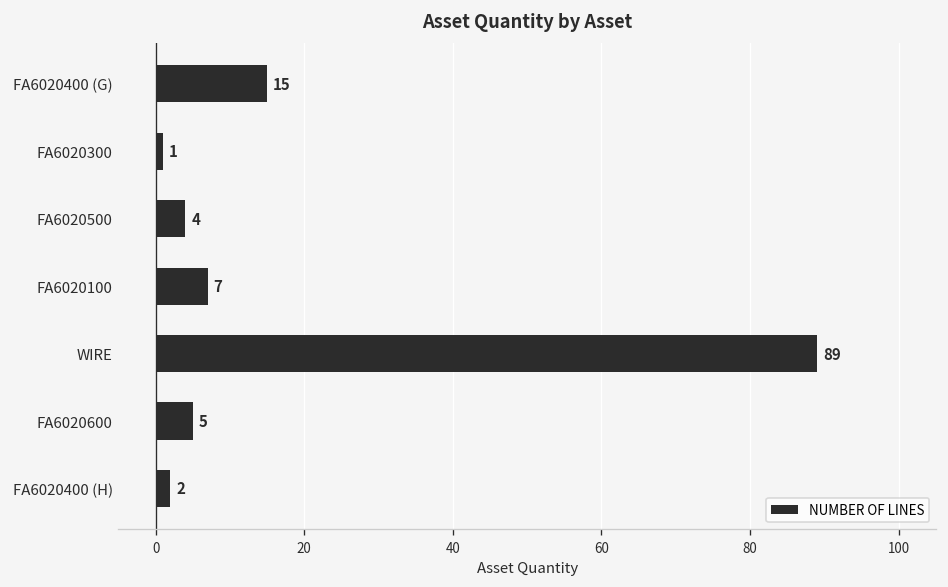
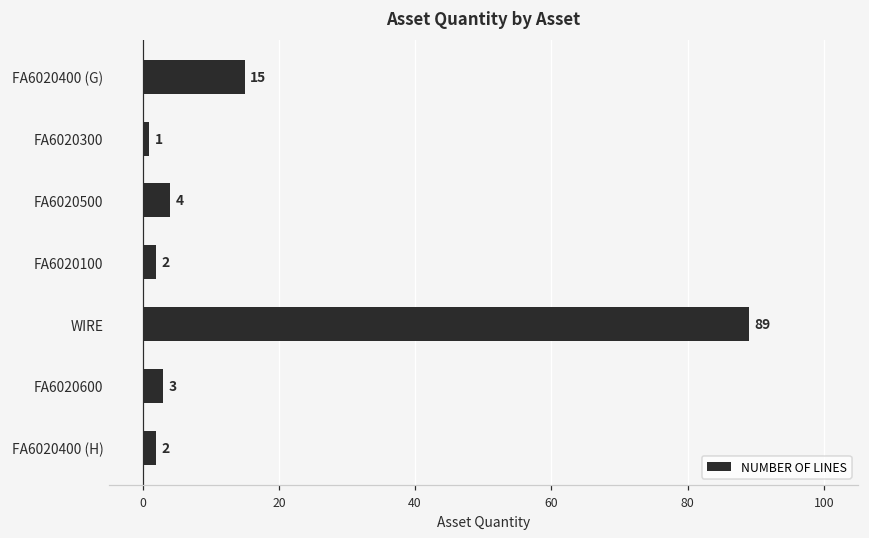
  {
    "FA6020400 (G)": 15,
    "FA6020300": 1,
    "FA6020500": 4,
-   "FA6020100": 7,
+   "FA6020100": 2,
    "WIRE": 89,
-   "FA6020600": 5,
+   "FA6020600": 3,
    "FA6020400 (H)": 2
  }
